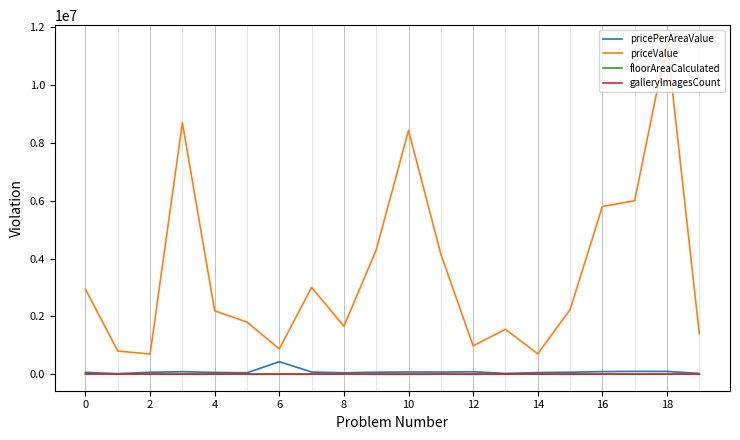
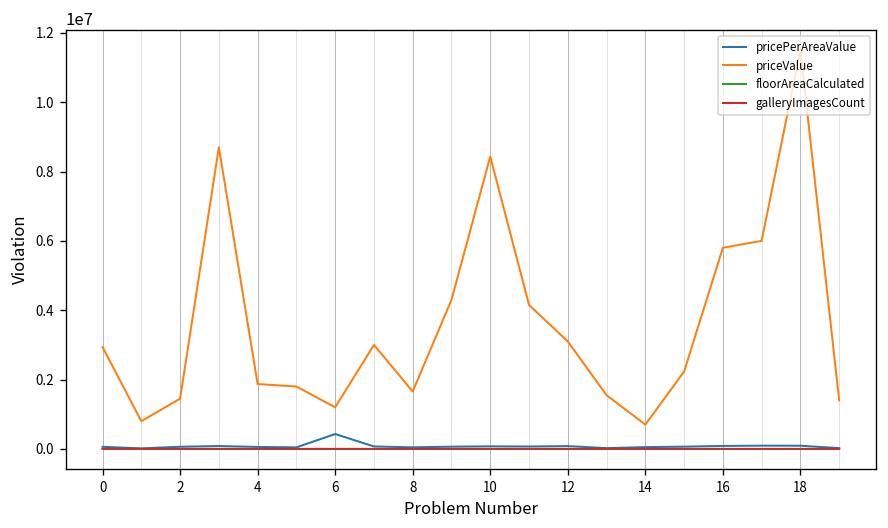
  {
    "pricePerAreaValue": {
      "6": 400000,
      "18": 100000
    },
    "priceValue": {
      "0": 2900000,
-     "2": 700000,
-     "4": 2200000,
-     "6": 900000,
+     "2": 1500000,
+     "4": 1900000,
+     "6": 1200000,
      "8": 1700000,
      "10": 8400000,
-     "12": 1000000,
+     "12": 3100000,
      "14": 700000,
      "16": 5800000
    },
    "galleryImagesCount": {
      "6": 0,
      "18": 0
    }
  }
